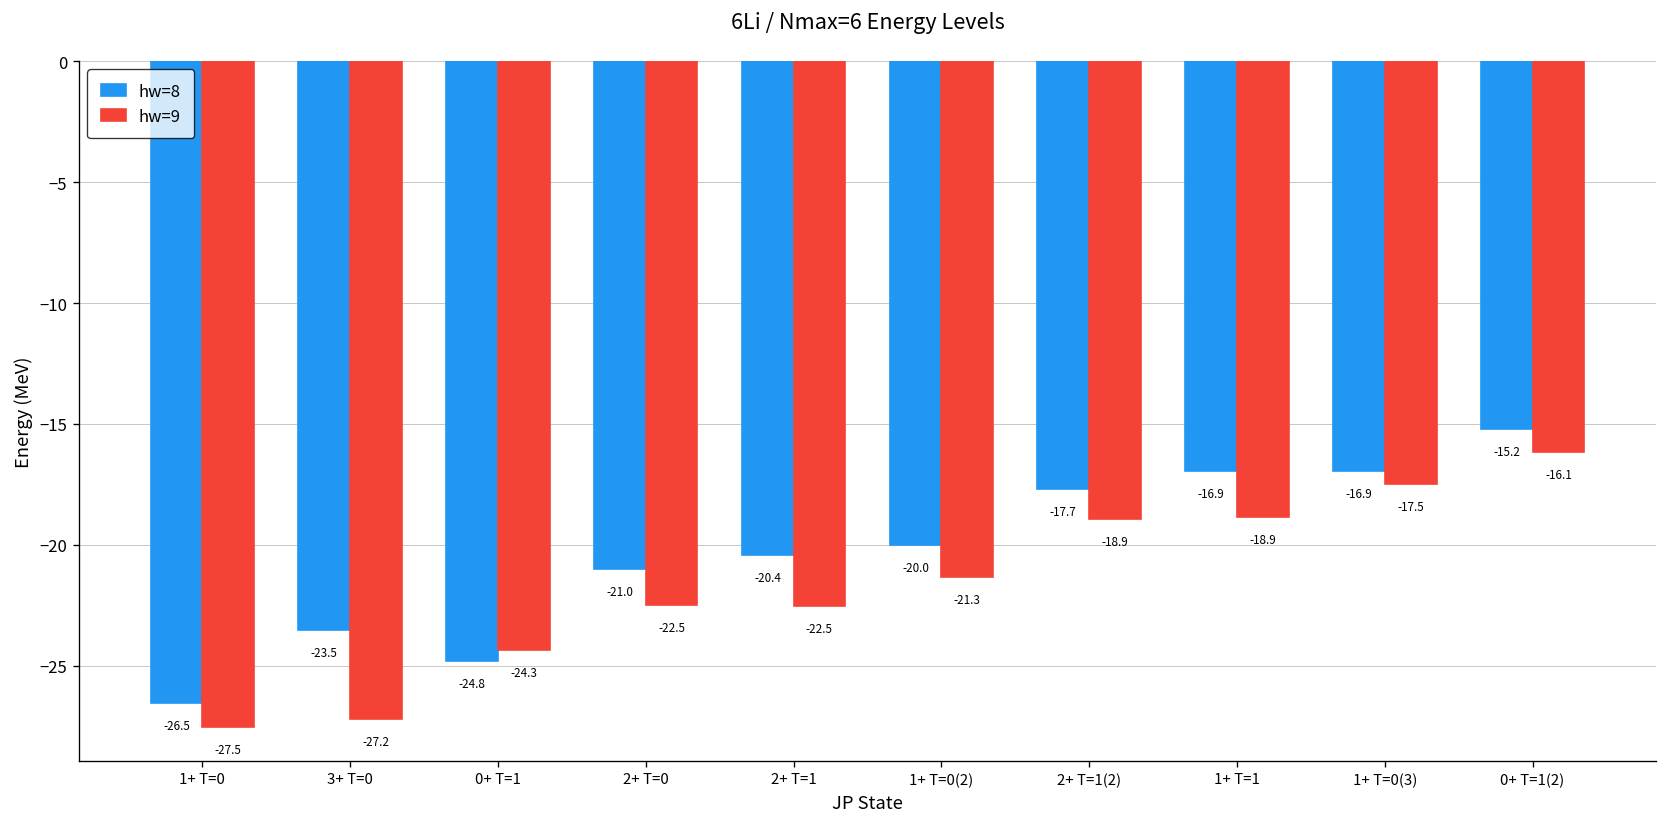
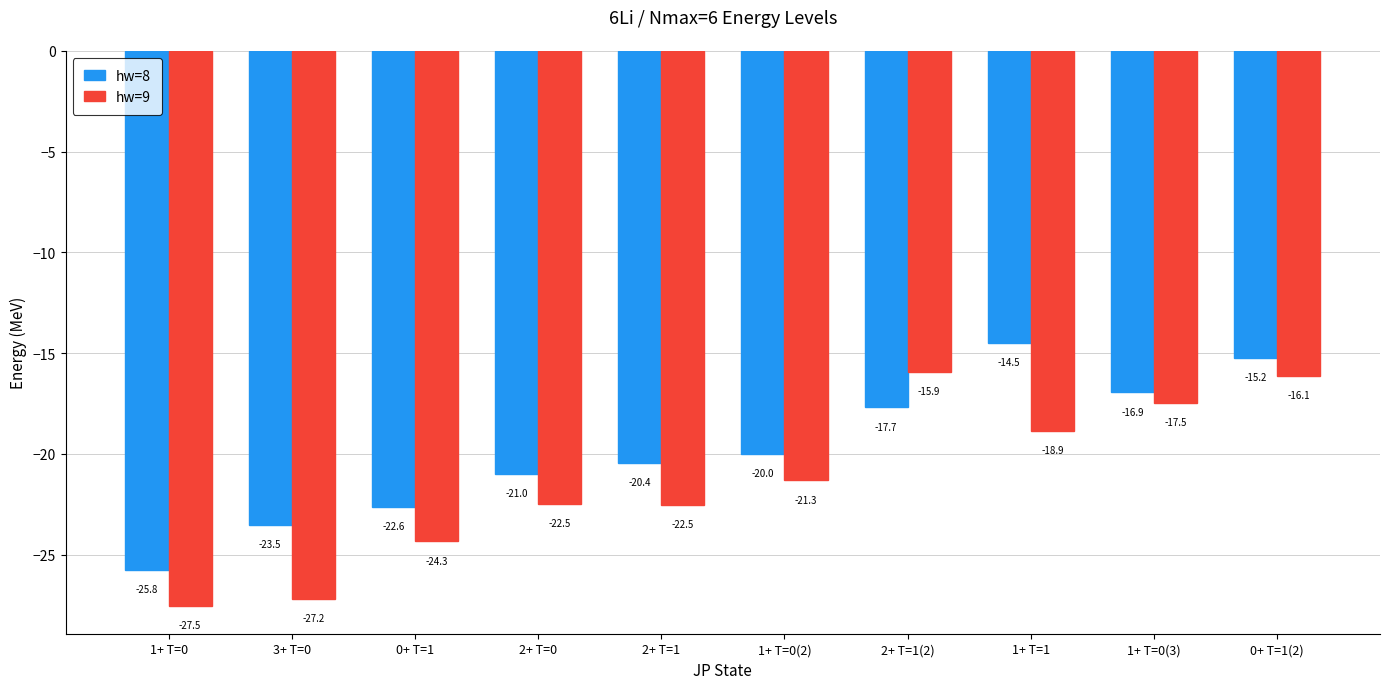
  {
    "hw=8": {
-     "1+ T=0": -26.5,
+     "1+ T=0": -25.8,
      "3+ T=0": -23.5,
-     "0+ T=1": -24.8,
+     "0+ T=1": -22.6,
      "2+ T=0": -21.0,
      "2+ T=1": -20.4,
      "1+ T=0(2)": -20.0,
      "2+ T=1(2)": -17.7,
-     "1+ T=1": -16.9,
+     "1+ T=1": -14.5,
      "1+ T=0(3)": -16.9,
      "0+ T=1(2)": -15.2
    },
    "hw=9": {
      "1+ T=0": -27.5,
      "3+ T=0": -27.2,
      "0+ T=1": -24.3,
      "2+ T=0": -22.5,
      "2+ T=1": -22.5,
      "1+ T=0(2)": -21.3,
-     "2+ T=1(2)": -18.9,
+     "2+ T=1(2)": -15.9,
      "1+ T=1": -18.9,
      "1+ T=0(3)": -17.5,
      "0+ T=1(2)": -16.1
    }
  }
